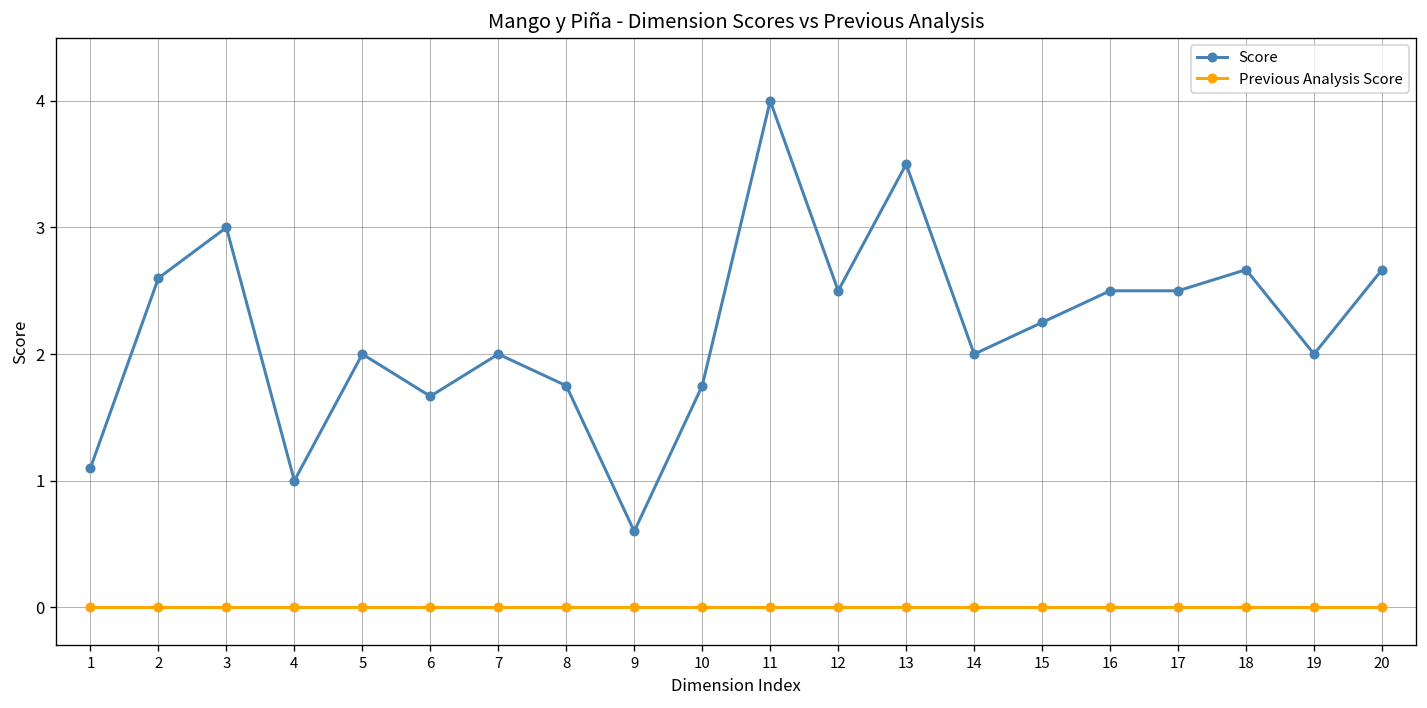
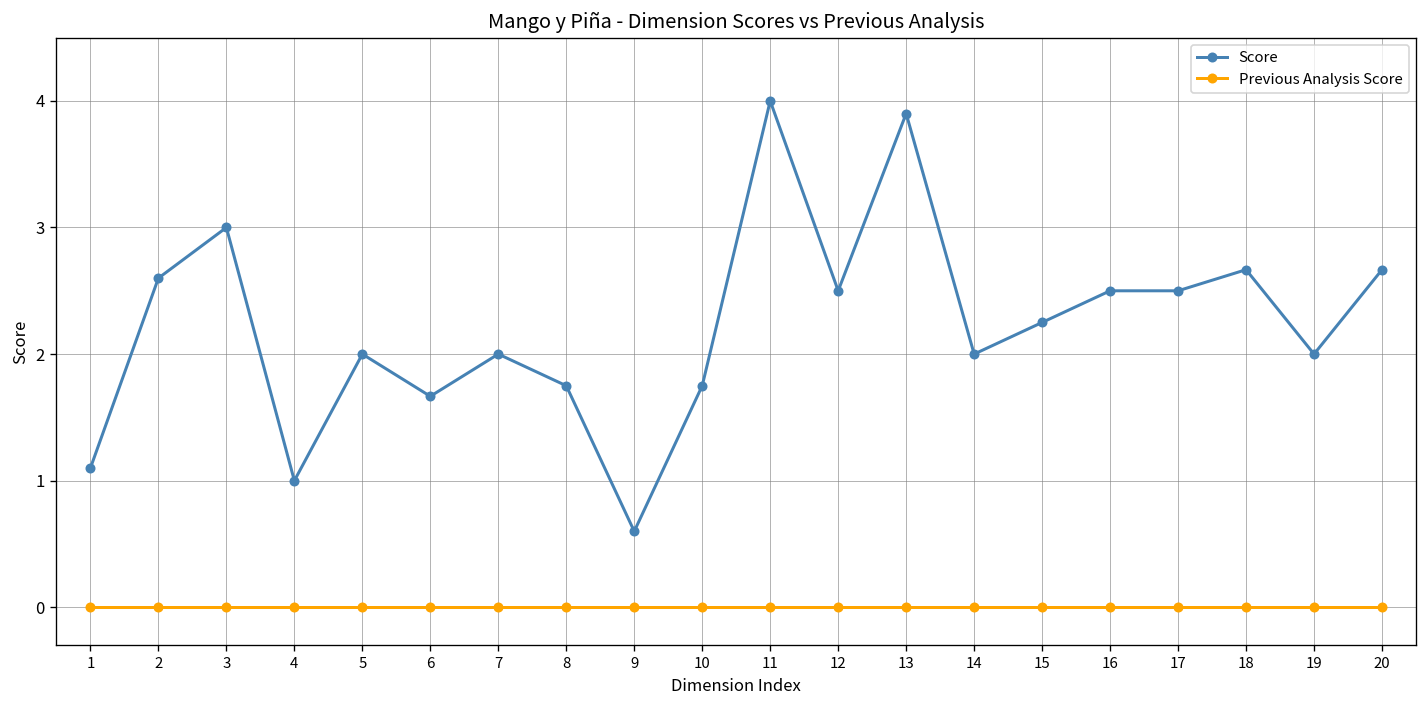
  {
    "Score": {
      "1": 1.1,
      "2": 2.6,
      "3": 3.0,
      "4": 1.0,
      "5": 2.0,
      "6": 1.67,
      "7": 2.0,
      "8": 1.75,
      "9": 0.6,
      "10": 1.75,
      "11": 4.0,
      "12": 2.5,
-     "13": 3.5,
+     "13": 3.9,
      "14": 2.0,
      "15": 2.25,
      "16": 2.5,
      "17": 2.5,
      "18": 2.67,
      "19": 2.0,
      "20": 2.67
    },
    "Previous Analysis Score": {
      "1": 0.0,
      "2": 0.0,
      "3": 0.0,
      "4": 0.0,
      "5": 0.0,
      "6": 0.0,
      "7": 0.0,
      "8": 0.0,
      "9": 0.0,
      "10": 0.0,
      "11": 0.0,
      "12": 0.0,
      "13": 0.0,
      "14": 0.0,
      "15": 0.0,
      "16": 0.0,
      "17": 0.0,
      "18": 0.0,
      "19": 0.0,
      "20": 0.0
    }
  }
